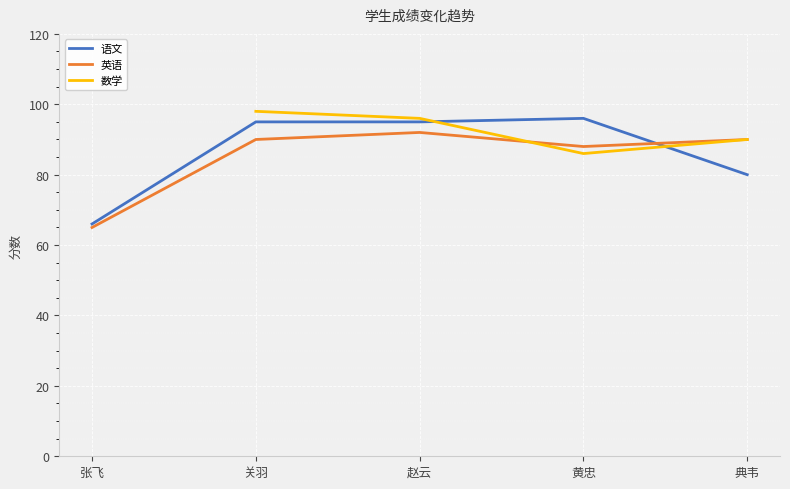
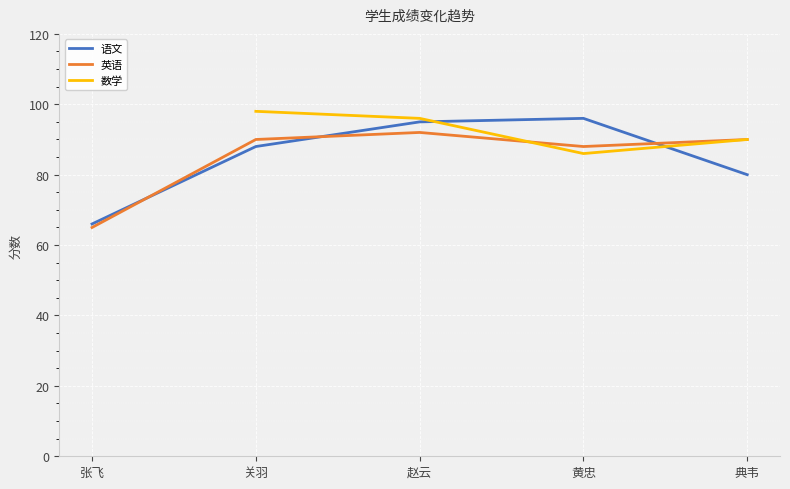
  {
    "语文": {
      "张飞": 66,
-     "关羽": 95,
+     "关羽": 88,
      "赵云": 95,
      "黄忠": 96,
      "典韦": 80
    },
    "英语": {
      "张飞": 65,
      "关羽": 90,
      "赵云": 92,
      "黄忠": 88
    },
    "数学": {
      "关羽": 98,
      "赵云": 96,
      "黄忠": 86
    }
  }
